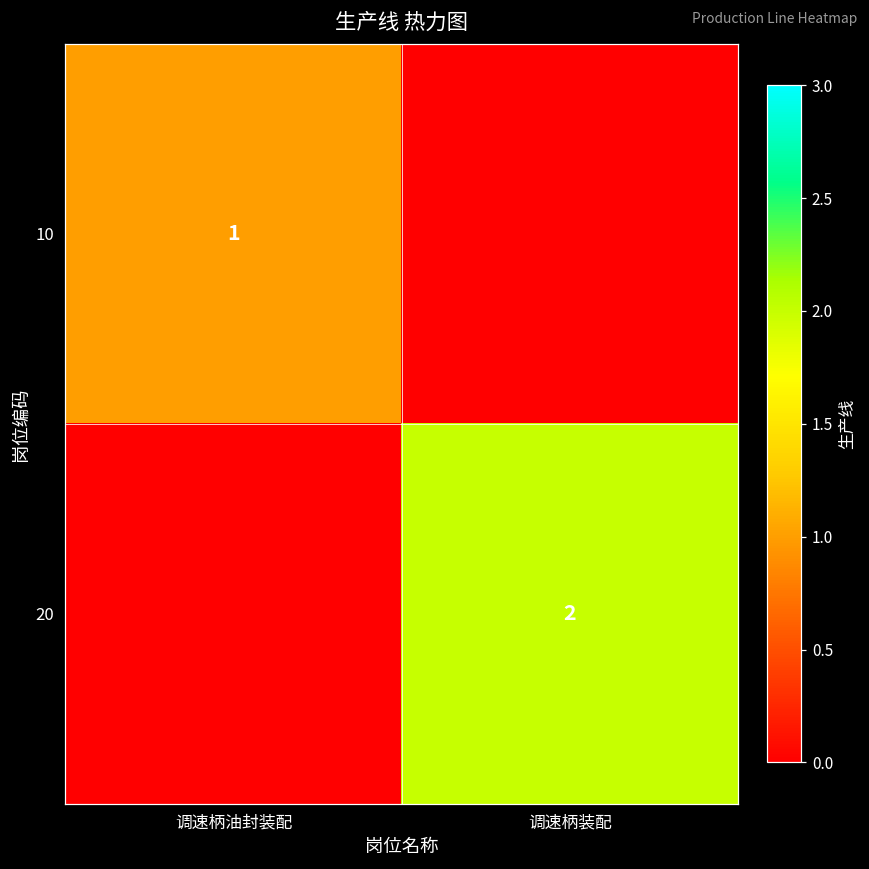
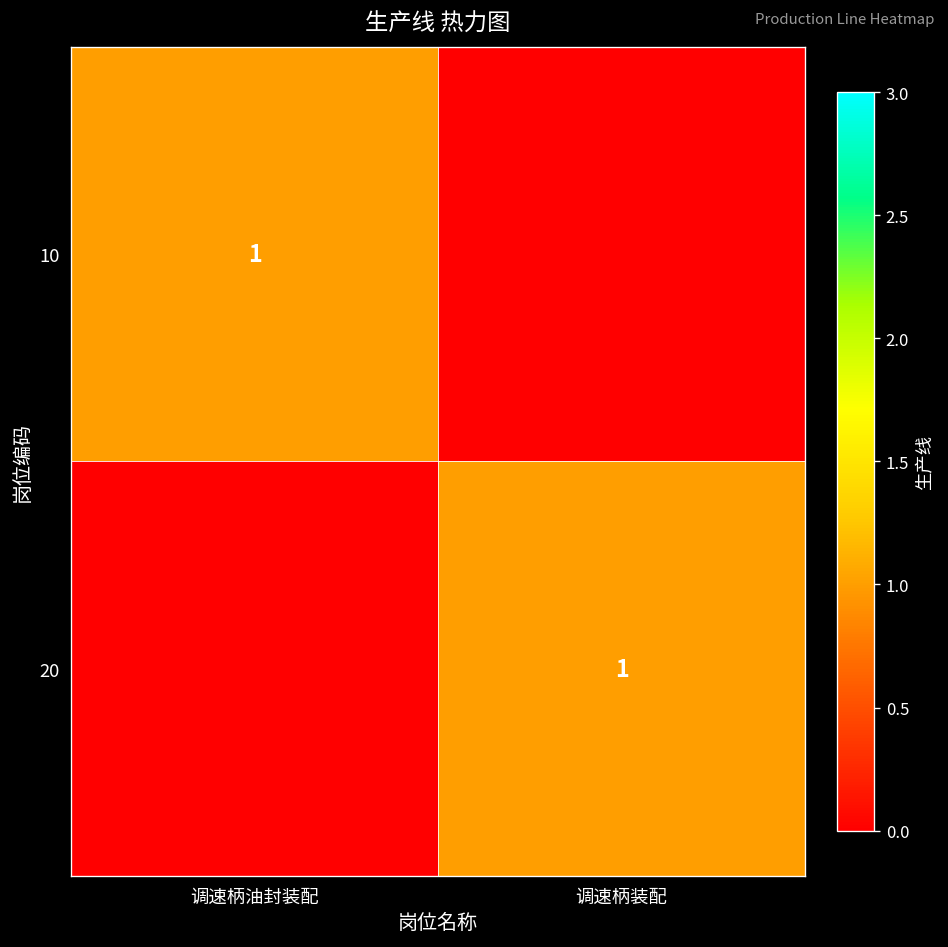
  {
    "10": {
      "调速柄油封装配": 1
    },
    "20": {
-     "调速柄装配": 2
+     "调速柄装配": 1
    }
  }
